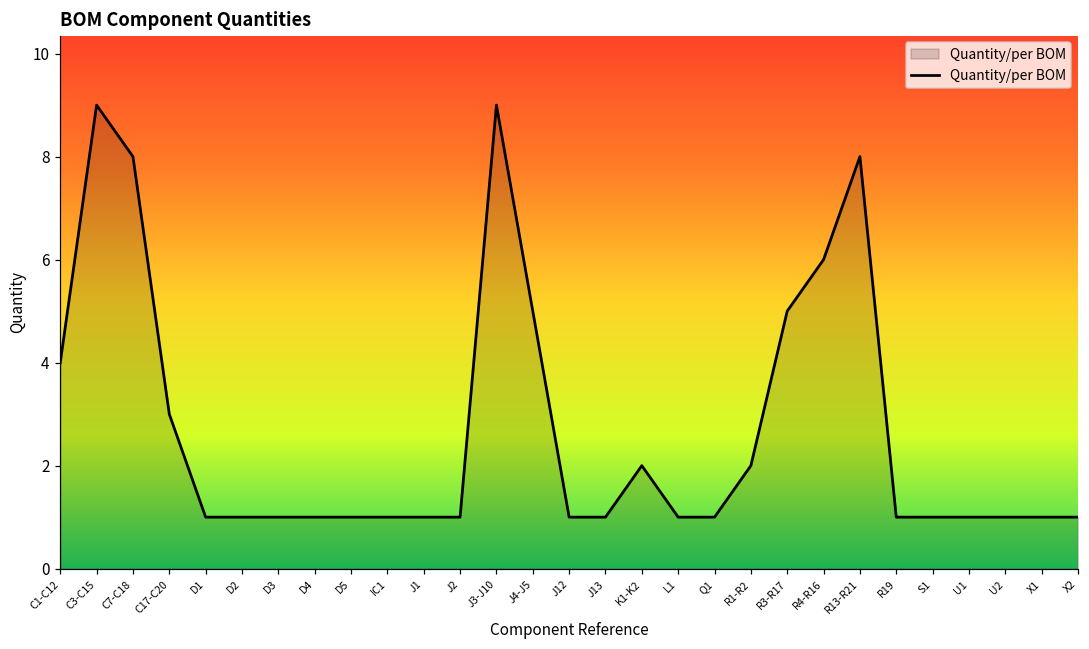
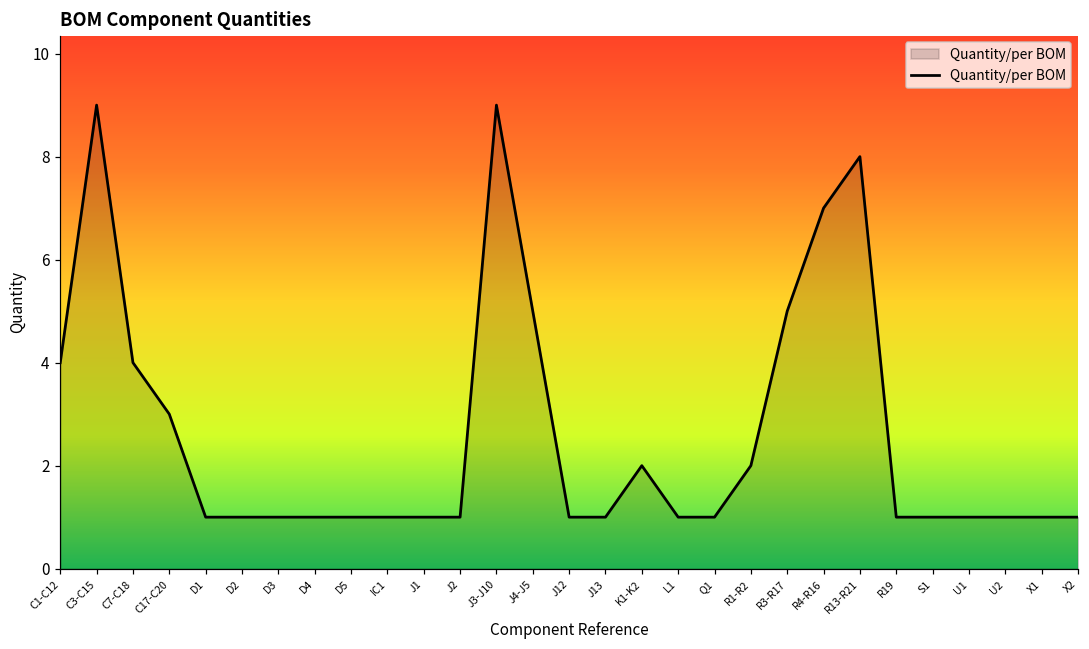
  {
    "C1-C12": 4,
    "C3-C15": 9,
-   "C7-C18": 8,
+   "C7-C18": 4,
    "C17-C20": 3,
    "D1": 1,
    "D2": 1,
    "D3": 1,
    "D4": 1,
    "D5": 1,
    "IC1": 1,
    "J1": 1,
    "J2": 1,
    "J3-J10": 9,
    "J4-J5": 5,
    "J12": 1,
    "J13": 1,
    "K1-K2": 2,
    "L1": 1,
    "Q1": 1,
    "R1-R2": 2,
    "R3-R17": 5,
-   "R4-R16": 6,
+   "R4-R16": 7,
    "R13-R21": 8,
    "R19": 1,
    "S1": 1,
    "U1": 1,
    "U2": 1,
    "X1": 1,
    "X2": 1
  }
